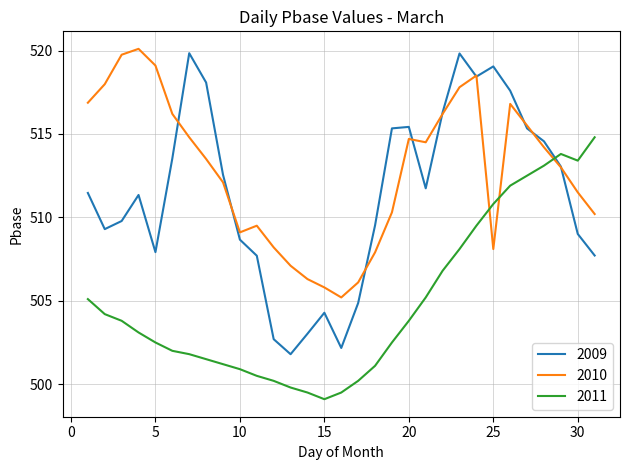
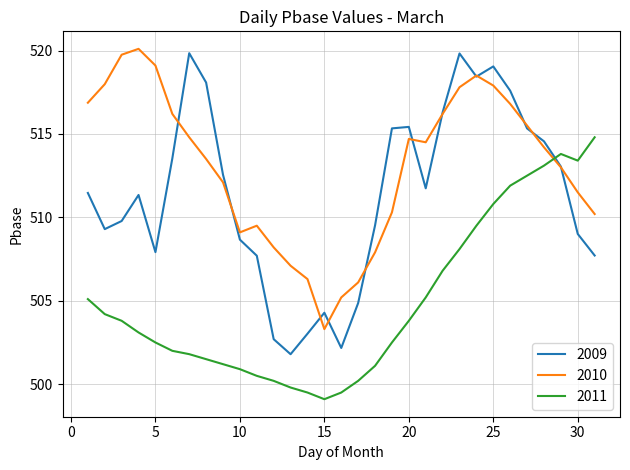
  {
    "2009": {
      "5": 507.9,
      "10": 508.7,
      "15": 504.3,
      "20": 515.4,
      "25": 519.0,
      "30": 509.0
    },
    "2010": {
      "5": 519.1,
      "10": 509.1,
-     "15": 505.8,
+     "15": 503.3,
      "20": 514.7,
-     "25": 508.1,
+     "25": 517.9,
      "30": 511.5
    },
    "2011": {
      "5": 502.5,
      "10": 500.9,
      "15": 499.1,
      "20": 503.8,
      "25": 510.8,
      "30": 513.4
    }
  }
